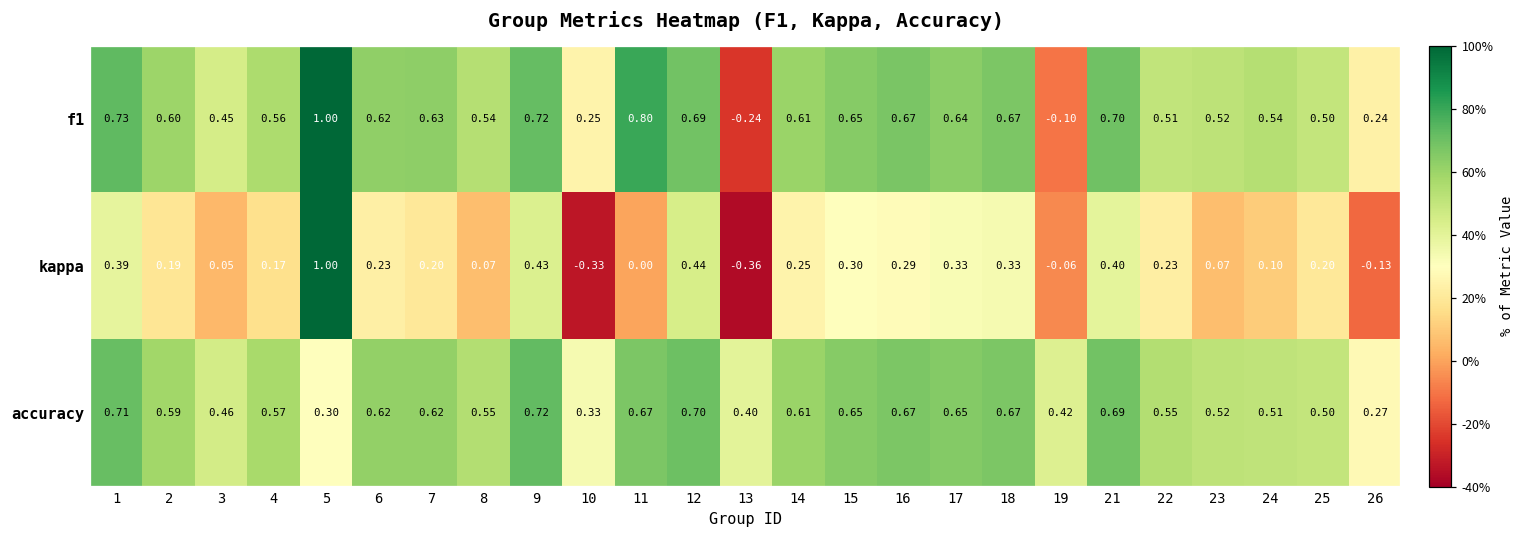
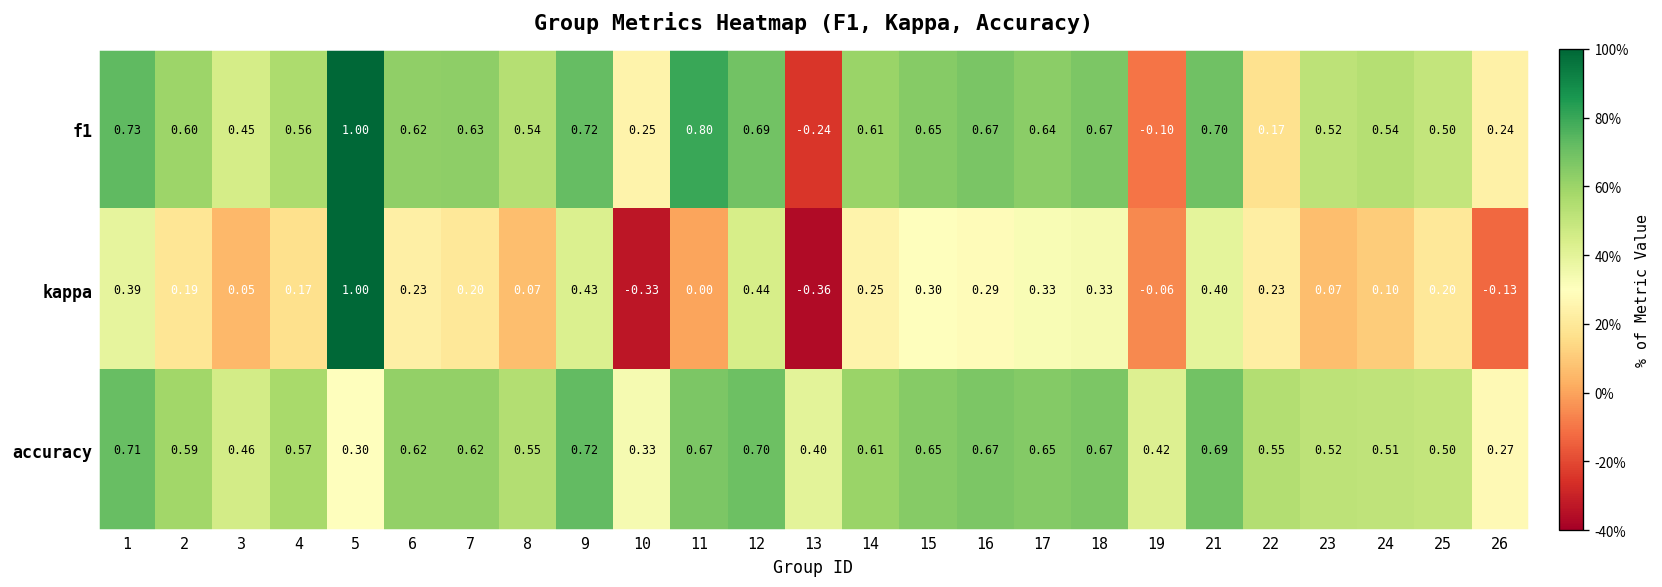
  {
    "f1": {
      "1": 0.73,
      "2": 0.60,
      "3": 0.45,
      "4": 0.56,
      "5": 1.00,
      "6": 0.62,
      "7": 0.63,
      "8": 0.54,
      "9": 0.72,
      "10": 0.25,
      "11": 0.80,
      "12": 0.69,
      "13": -0.24,
      "14": 0.61,
      "15": 0.65,
      "16": 0.67,
      "17": 0.64,
      "18": 0.67,
      "19": -0.10,
      "21": 0.70,
-     "22": 0.51,
+     "22": 0.17,
      "23": 0.52,
      "24": 0.54,
      "25": 0.50,
      "26": 0.24
    },
    "kappa": {
      "1": 0.39,
      "2": 0.19,
      "3": 0.05,
      "4": 0.17,
      "5": 1.00,
      "6": 0.23,
      "7": 0.20,
      "8": 0.07,
      "9": 0.43,
      "10": -0.33,
      "11": 0.00,
      "12": 0.44,
      "13": -0.36,
      "14": 0.25,
      "15": 0.30,
      "16": 0.29,
      "17": 0.33,
      "18": 0.33,
      "19": -0.06,
      "21": 0.40,
      "22": 0.23,
      "23": 0.07,
      "24": 0.10,
      "25": 0.20,
      "26": -0.13
    },
    "accuracy": {
      "1": 0.71,
      "2": 0.59,
      "3": 0.46,
      "4": 0.57,
      "5": 0.30,
      "6": 0.62,
      "7": 0.62,
      "8": 0.55,
      "9": 0.72,
      "10": 0.33,
      "11": 0.67,
      "12": 0.70,
      "13": 0.40,
      "14": 0.61,
      "15": 0.65,
      "16": 0.67,
      "17": 0.65,
      "18": 0.67,
      "19": 0.42,
      "21": 0.69,
      "22": 0.55,
      "23": 0.52,
      "24": 0.51,
      "25": 0.50,
      "26": 0.27
    }
  }
